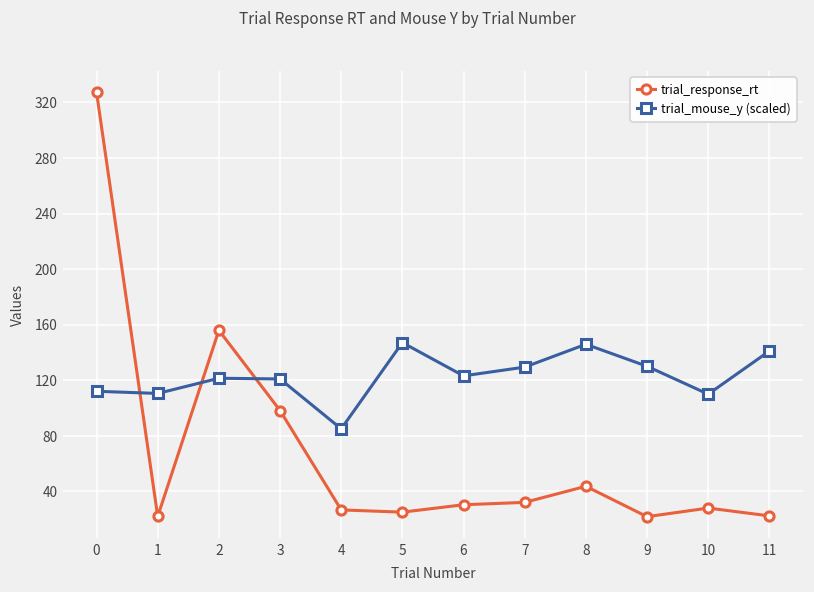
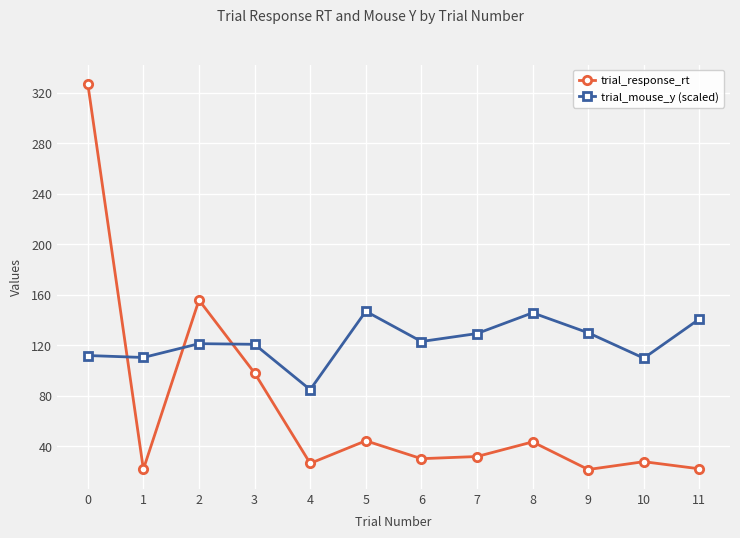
  {
    "trial_response_rt": {
      "0": 327,
      "1": 22,
      "2": 156,
      "3": 98,
      "4": 27,
-     "5": 25,
+     "5": 44,
      "6": 30,
      "7": 32,
      "8": 44,
      "9": 22,
      "10": 28,
      "11": 22
    },
    "trial_mouse_y (scaled)": {
      "0": 112,
      "1": 110,
      "2": 121,
      "3": 121,
      "4": 85,
      "5": 147,
      "6": 123,
      "7": 129,
      "8": 146,
      "9": 130,
      "10": 110,
      "11": 141
    }
  }
